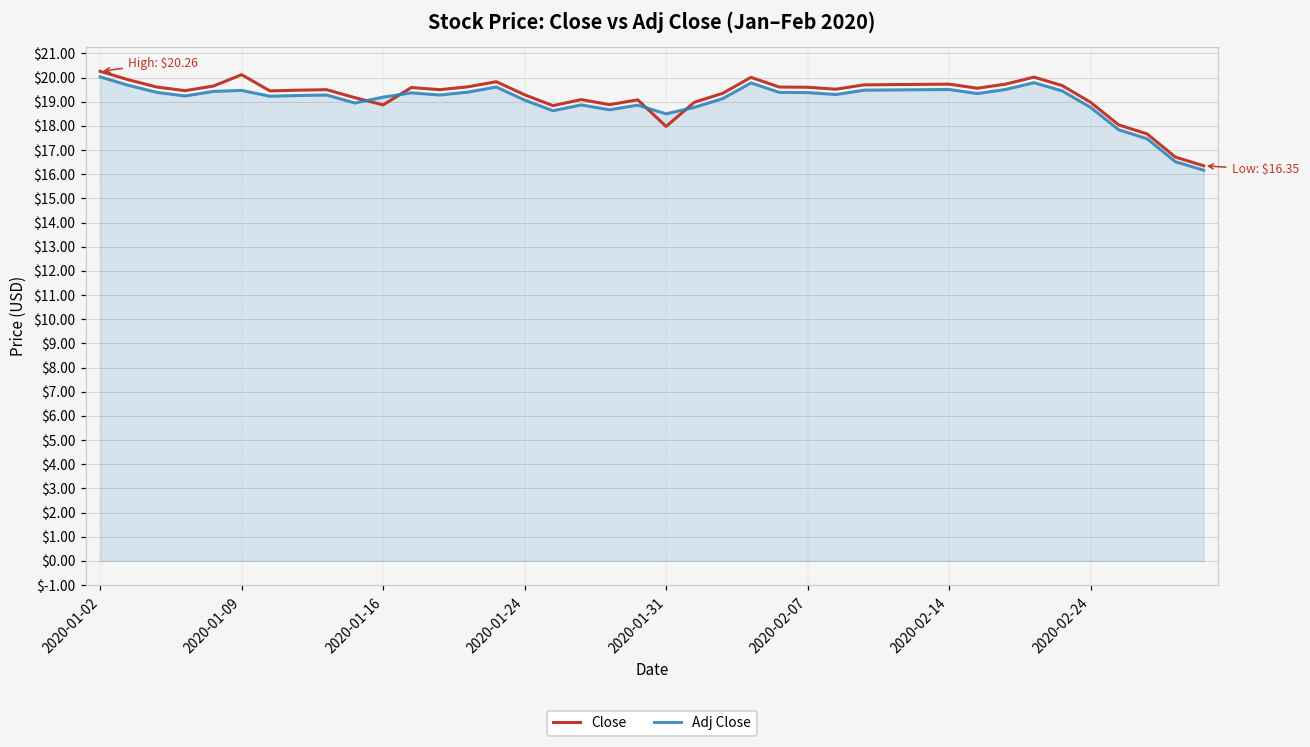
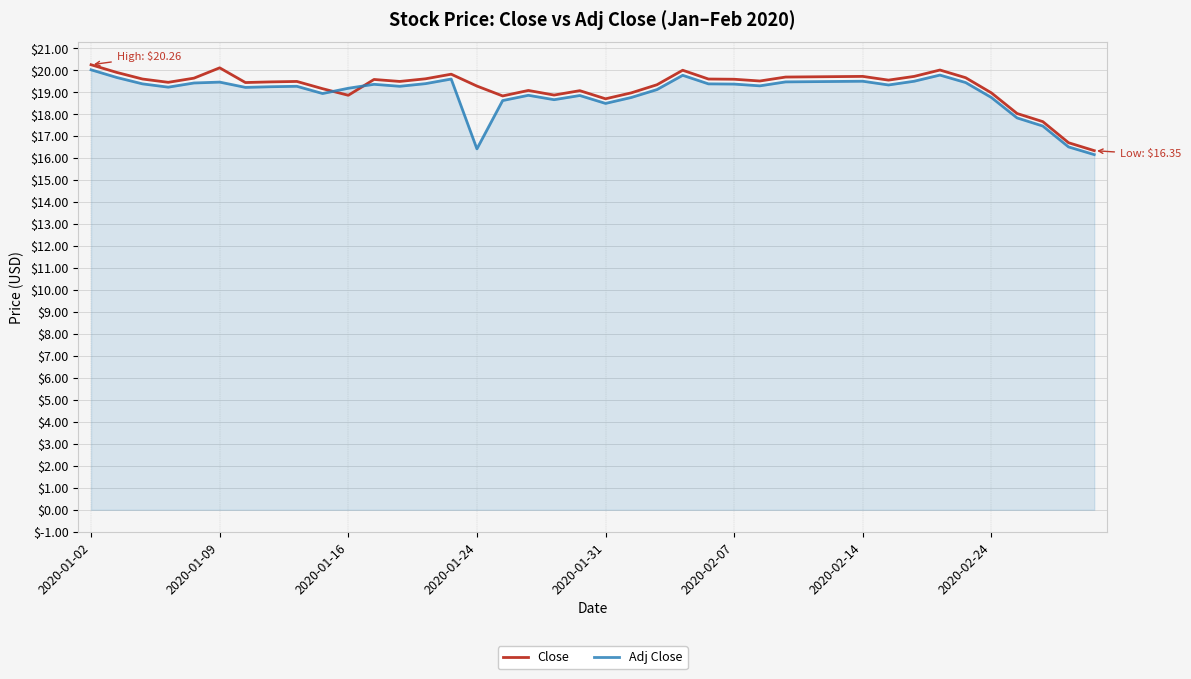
  {
    "Close": {
      "2020-01-09": "$20.1",
      "2020-01-16": "$18.9",
      "2020-01-24": "$19.3",
-     "2020-01-31": "$18.0",
+     "2020-01-31": "$18.7",
      "2020-02-07": "$19.6",
      "2020-02-14": "$19.7",
      "2020-02-24": "$19.0"
    },
    "Adj Close": {
      "2020-01-02": "$20.0",
      "2020-01-09": "$19.5",
      "2020-01-16": "$19.2",
-     "2020-01-24": "$19.1",
+     "2020-01-24": "$16.4",
      "2020-01-31": "$18.5",
      "2020-02-07": "$19.4",
      "2020-02-14": "$19.5",
      "2020-02-24": "$18.8"
    }
  }
